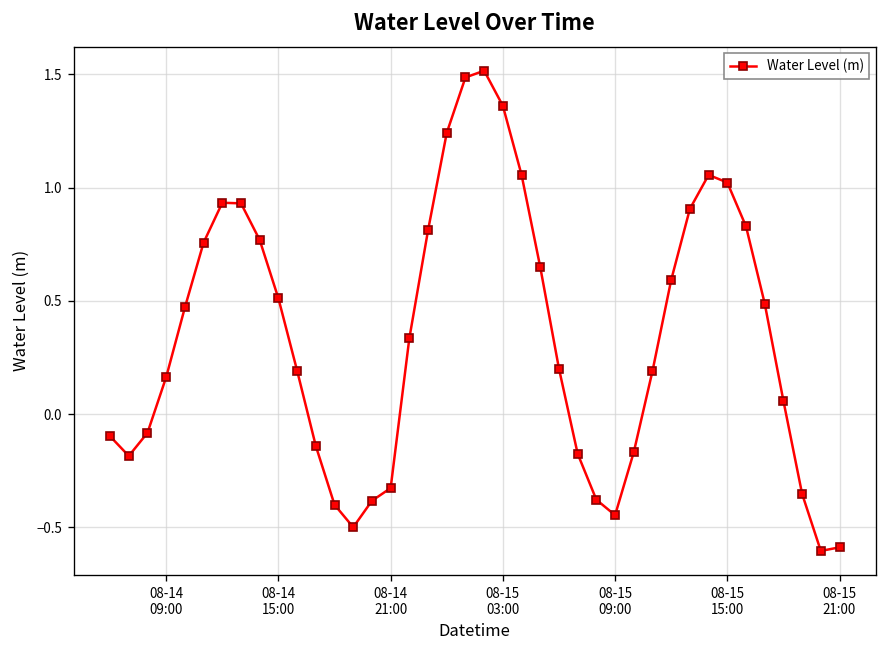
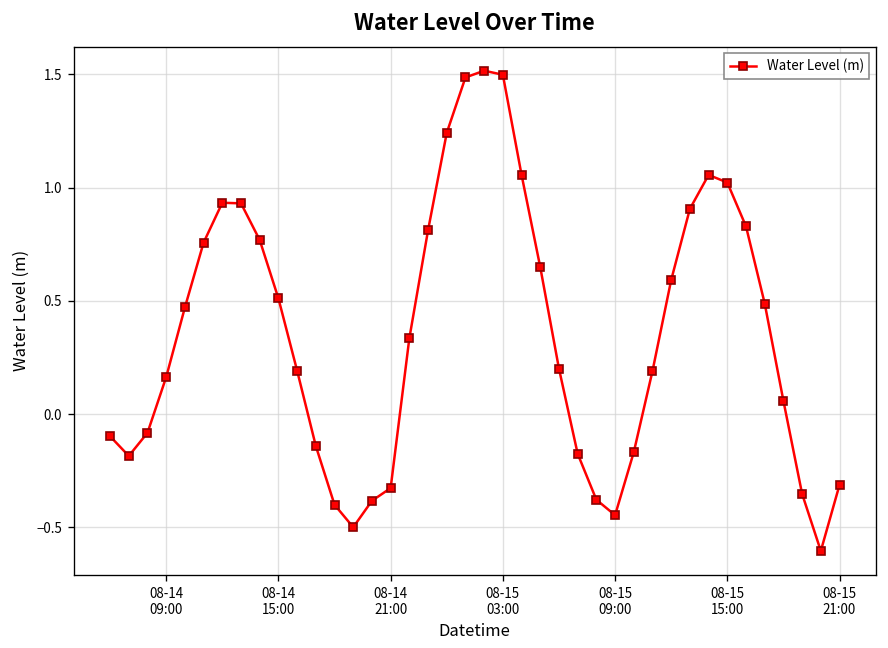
  {
    "08-14 09:00": 0.16,
    "08-14 15:00": 0.51,
    "08-14 21:00": -0.33,
-   "08-15 03:00": 1.36,
+   "08-15 03:00": 1.50,
    "08-15 09:00": -0.45,
    "08-15 15:00": 1.02,
-   "08-15 21:00": -0.59
+   "08-15 21:00": -0.31
  }
